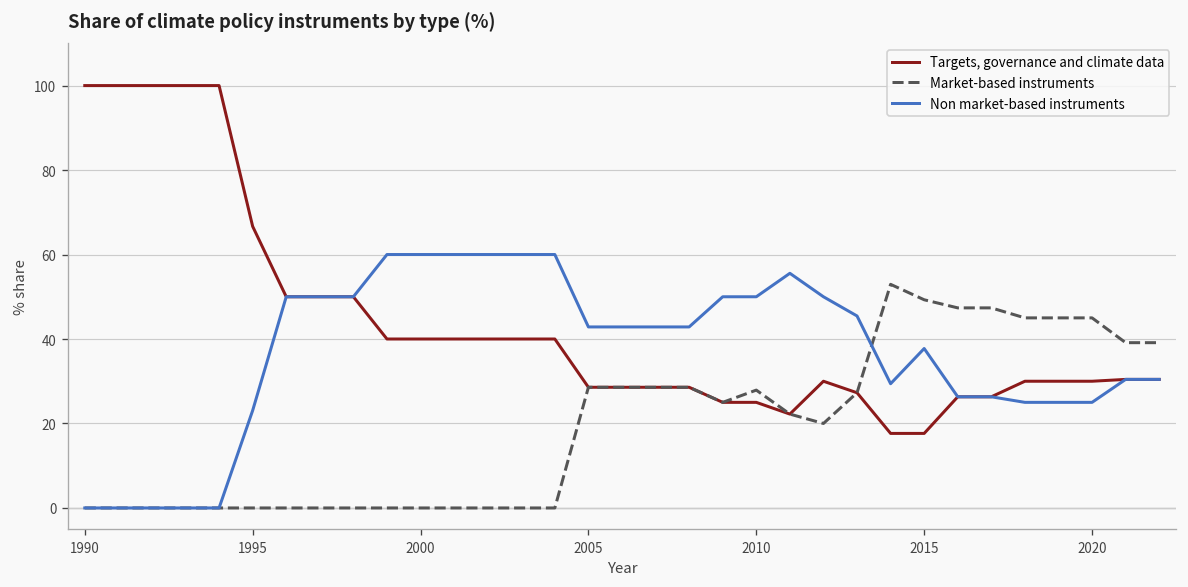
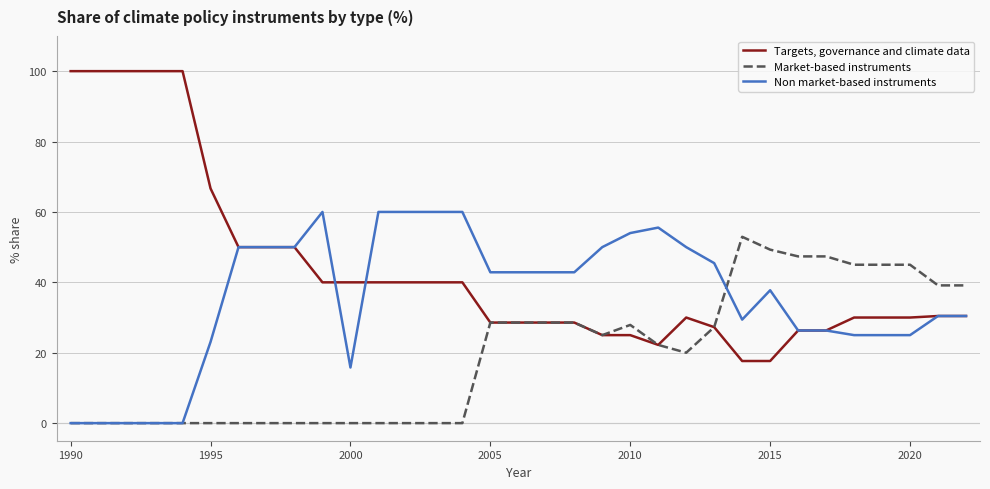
  {
    "Targets, governance and climate data": {
      "1990": 100,
      "1995": 67,
      "2000": 40,
      "2010": 25,
      "2015": 18,
      "2020": 30
    },
    "Market-based instruments": {
      "1995": 0,
      "2000": 0,
      "2010": 28,
      "2015": 49,
      "2020": 45
    },
    "Non market-based instruments": {
      "1995": 23,
-     "2000": 60,
+     "2000": 16,
      "2005": 43,
-     "2010": 50,
+     "2010": 54,
      "2015": 38,
      "2020": 25
    }
  }
